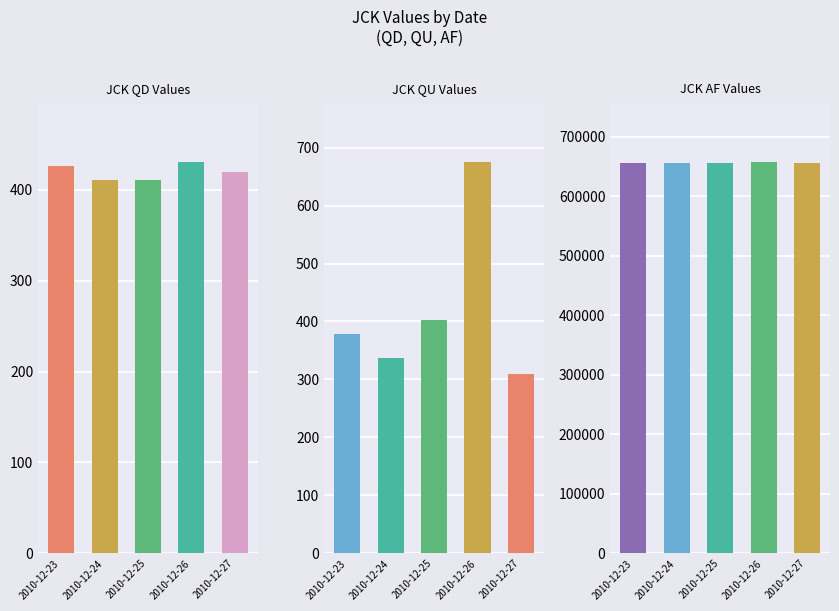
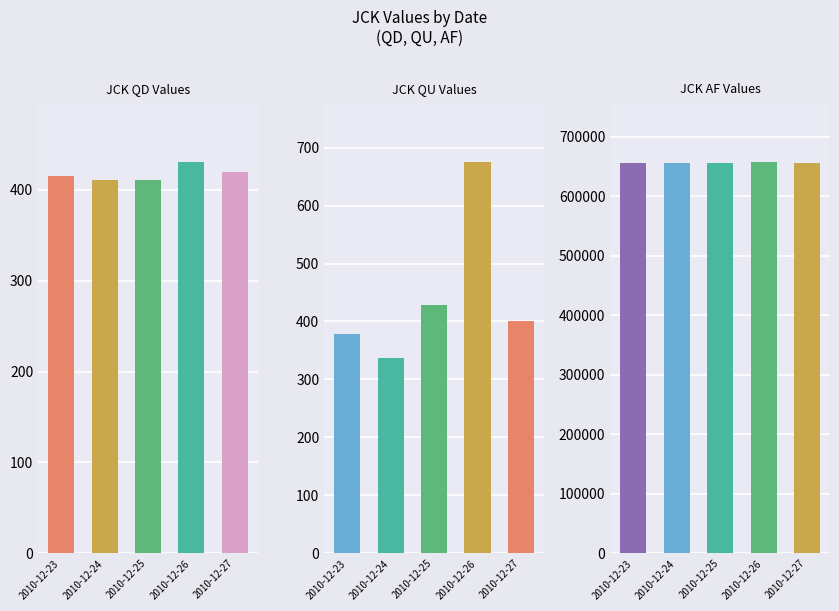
  {
    "JCK QD Values": {
-     "2010-12-23": 430,
+     "2010-12-23": 420,
      "2010-12-24": 410,
      "2010-12-25": 410,
      "2010-12-26": 430,
      "2010-12-27": 420
    },
    "JCK QU Values": {
      "2010-12-23": 380,
      "2010-12-24": 340,
-     "2010-12-25": 400,
+     "2010-12-25": 430,
      "2010-12-26": 670,
-     "2010-12-27": 310
+     "2010-12-27": 400
    },
    "JCK AF Values": {
      "2010-12-23": 660000,
      "2010-12-24": 660000,
      "2010-12-25": 660000,
      "2010-12-26": 660000,
      "2010-12-27": 660000
    }
  }
